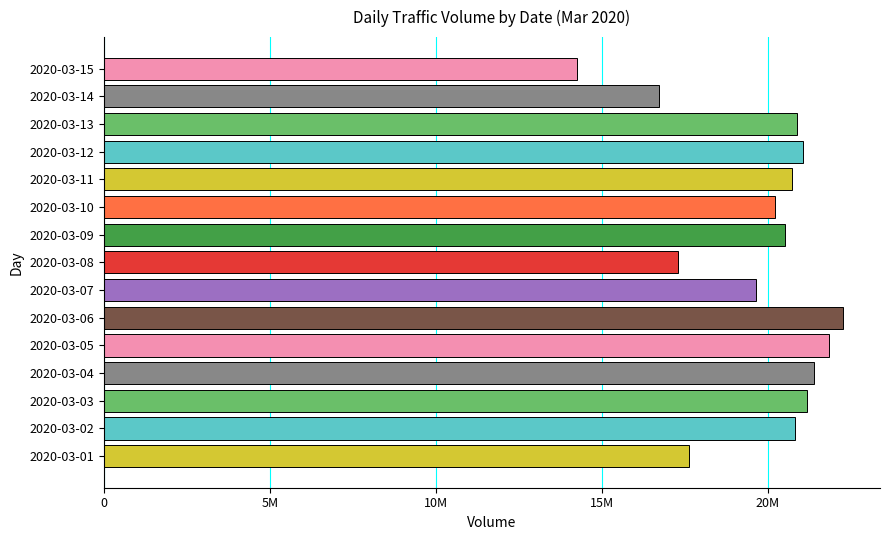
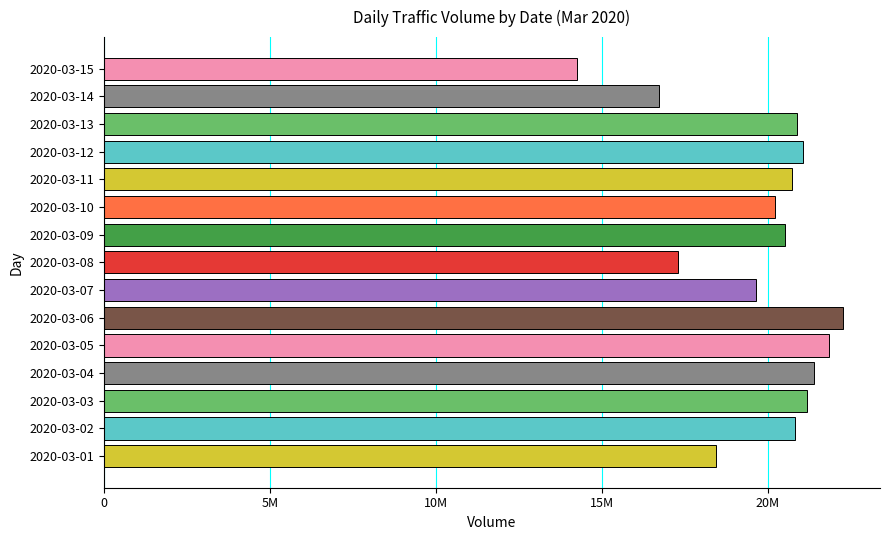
  {
    "2020-03-15": 14200000,
    "2020-03-14": 16700000,
    "2020-03-13": 20900000,
    "2020-03-12": 21100000,
    "2020-03-11": 20700000,
    "2020-03-10": 20200000,
    "2020-03-09": 20500000,
    "2020-03-08": 17300000,
    "2020-03-07": 19600000,
    "2020-03-06": 22300000,
    "2020-03-05": 21800000,
    "2020-03-04": 21400000,
    "2020-03-03": 21200000,
    "2020-03-02": 20800000,
-   "2020-03-01": 17600000
+   "2020-03-01": 18400000
  }
